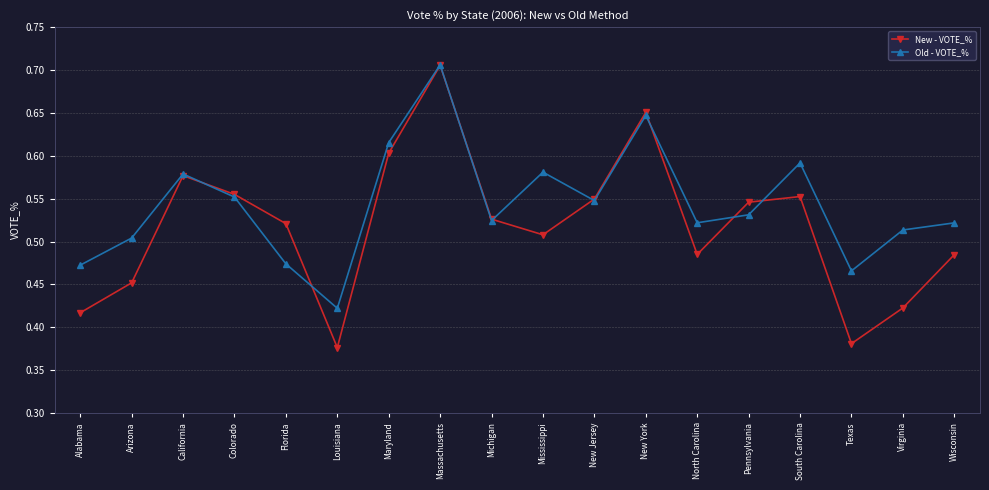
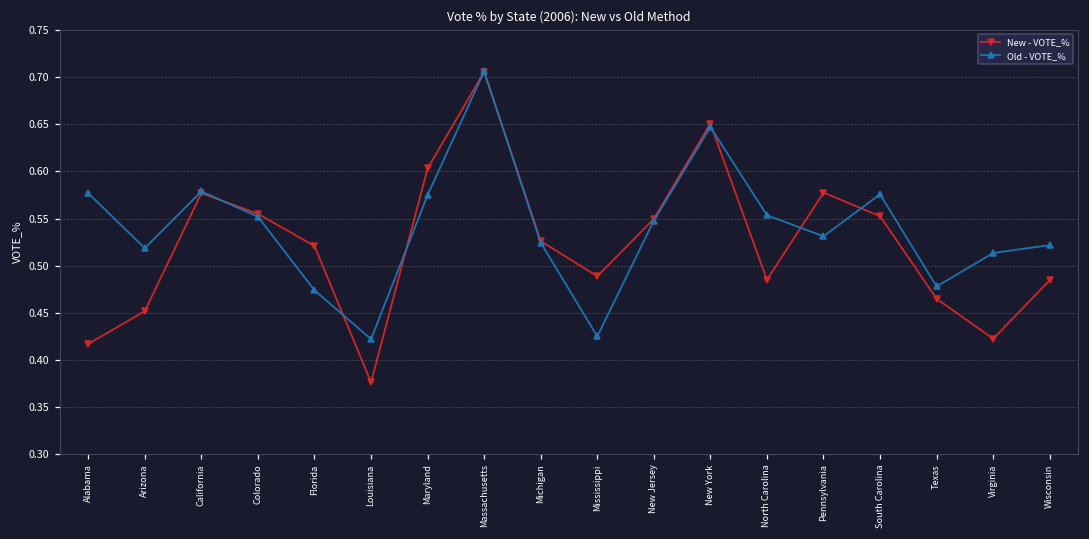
  {
    "New - VOTE_%": {
      "Alabama": 0.42,
      "Arizona": 0.45,
      "Colorado": 0.56,
      "Florida": 0.52,
      "Louisiana": 0.38,
      "Maryland": 0.60,
-     "Mississippi": 0.51,
+     "Mississippi": 0.49,
      "New York": 0.65,
      "North Carolina": 0.49,
-     "Pennsylvania": 0.55,
+     "Pennsylvania": 0.58,
      "South Carolina": 0.55,
-     "Texas": 0.38,
+     "Texas": 0.47,
      "Virginia": 0.42,
      "Wisconsin": 0.48
    },
    "Old - VOTE_%": {
-     "Alabama": 0.47,
-     "Arizona": 0.50,
+     "Alabama": 0.58,
+     "Arizona": 0.52,
      "Colorado": 0.55,
      "Florida": 0.47,
      "Louisiana": 0.42,
-     "Maryland": 0.62,
-     "Mississippi": 0.58,
+     "Maryland": 0.57,
+     "Mississippi": 0.43,
      "New York": 0.65,
-     "North Carolina": 0.52,
+     "North Carolina": 0.55,
      "Pennsylvania": 0.53,
-     "South Carolina": 0.59,
-     "Texas": 0.47,
+     "South Carolina": 0.58,
+     "Texas": 0.48,
      "Virginia": 0.51,
      "Wisconsin": 0.52
    }
  }
